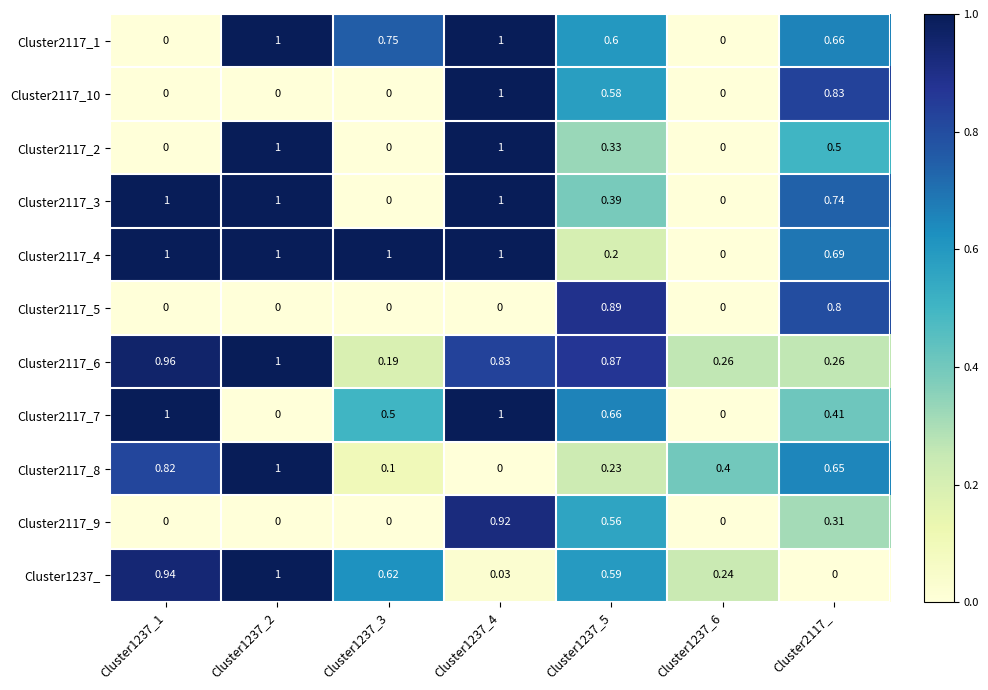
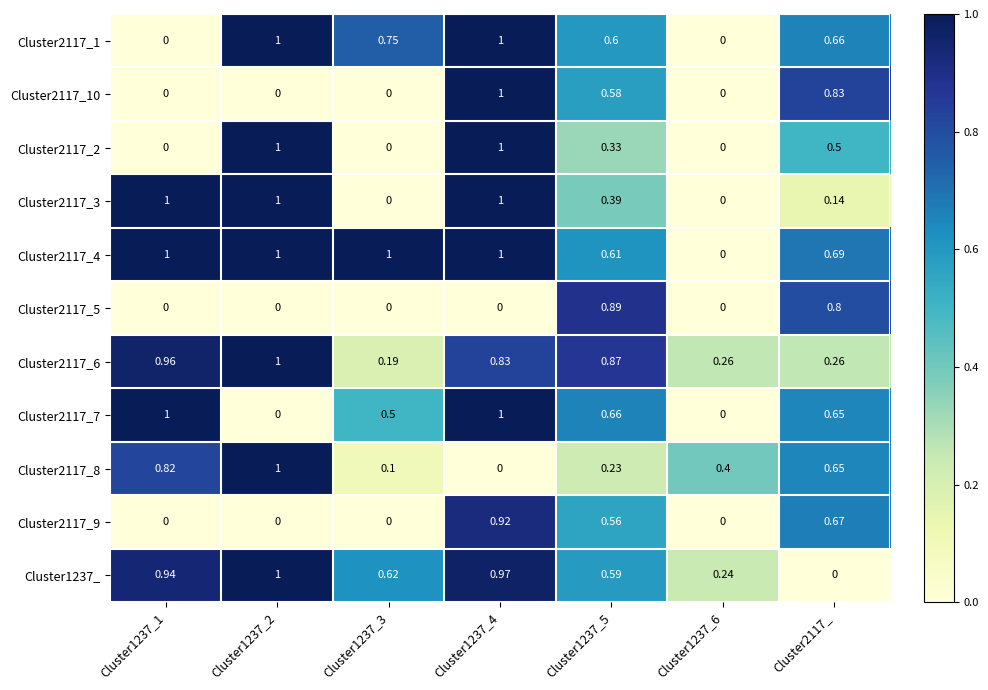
  {
    "Cluster2117_1": {
      "Cluster1237_1": 0,
      "Cluster1237_2": 1,
      "Cluster1237_3": 0.75,
      "Cluster1237_4": 1,
      "Cluster1237_5": 0.6,
      "Cluster1237_6": 0,
      "Cluster2117_": 0.66
    },
    "Cluster2117_10": {
      "Cluster1237_1": 0,
      "Cluster1237_2": 0,
      "Cluster1237_3": 0,
      "Cluster1237_4": 1,
      "Cluster1237_5": 0.58,
      "Cluster1237_6": 0,
      "Cluster2117_": 0.83
    },
    "Cluster2117_2": {
      "Cluster1237_1": 0,
      "Cluster1237_2": 1,
      "Cluster1237_3": 0,
      "Cluster1237_4": 1,
      "Cluster1237_5": 0.33,
      "Cluster1237_6": 0,
      "Cluster2117_": 0.5
    },
    "Cluster2117_3": {
      "Cluster1237_1": 1,
      "Cluster1237_2": 1,
      "Cluster1237_3": 0,
      "Cluster1237_4": 1,
      "Cluster1237_5": 0.39,
      "Cluster1237_6": 0,
-     "Cluster2117_": 0.74
+     "Cluster2117_": 0.14
    },
    "Cluster2117_4": {
      "Cluster1237_1": 1,
      "Cluster1237_2": 1,
      "Cluster1237_3": 1,
      "Cluster1237_4": 1,
-     "Cluster1237_5": 0.2,
+     "Cluster1237_5": 0.61,
      "Cluster1237_6": 0,
      "Cluster2117_": 0.69
    },
    "Cluster2117_5": {
      "Cluster1237_1": 0,
      "Cluster1237_2": 0,
      "Cluster1237_3": 0,
      "Cluster1237_4": 0,
      "Cluster1237_5": 0.89,
      "Cluster1237_6": 0,
      "Cluster2117_": 0.8
    },
    "Cluster2117_6": {
      "Cluster1237_1": 0.96,
      "Cluster1237_2": 1,
      "Cluster1237_3": 0.19,
      "Cluster1237_4": 0.83,
      "Cluster1237_5": 0.87,
      "Cluster1237_6": 0.26,
      "Cluster2117_": 0.26
    },
    "Cluster2117_7": {
      "Cluster1237_1": 1,
      "Cluster1237_2": 0,
      "Cluster1237_3": 0.5,
      "Cluster1237_4": 1,
      "Cluster1237_5": 0.66,
      "Cluster1237_6": 0,
-     "Cluster2117_": 0.41
+     "Cluster2117_": 0.65
    },
    "Cluster2117_8": {
      "Cluster1237_1": 0.82,
      "Cluster1237_2": 1,
      "Cluster1237_3": 0.1,
      "Cluster1237_4": 0,
      "Cluster1237_5": 0.23,
      "Cluster1237_6": 0.4,
      "Cluster2117_": 0.65
    },
    "Cluster2117_9": {
      "Cluster1237_1": 0,
      "Cluster1237_2": 0,
      "Cluster1237_3": 0,
      "Cluster1237_4": 0.92,
      "Cluster1237_5": 0.56,
      "Cluster1237_6": 0,
-     "Cluster2117_": 0.31
+     "Cluster2117_": 0.67
    },
    "Cluster1237_": {
      "Cluster1237_1": 0.94,
      "Cluster1237_2": 1,
      "Cluster1237_3": 0.62,
-     "Cluster1237_4": 0.03,
+     "Cluster1237_4": 0.97,
      "Cluster1237_5": 0.59,
      "Cluster1237_6": 0.24,
      "Cluster2117_": 0
    }
  }
